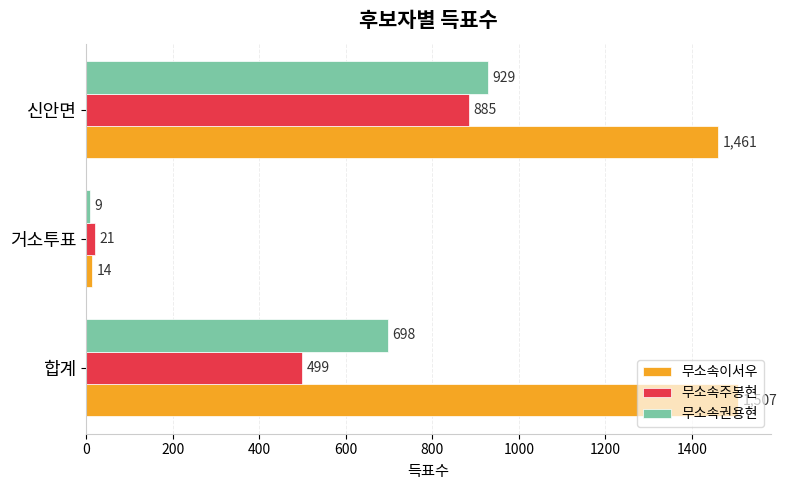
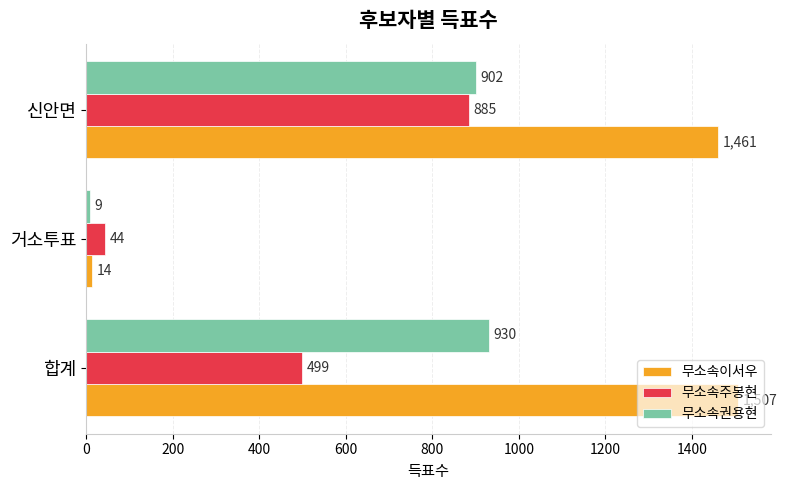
  {
    "무소속이서우": {
      "신안면": "1,461",
      "거소투표": "14"
    },
    "무소속주봉현": {
      "신안면": "885",
-     "거소투표": "21",
+     "거소투표": "44",
      "합계": "499"
    },
    "무소속권용현": {
-     "신안면": "929",
+     "신안면": "902",
      "거소투표": "9",
-     "합계": "698"
+     "합계": "930"
    }
  }
